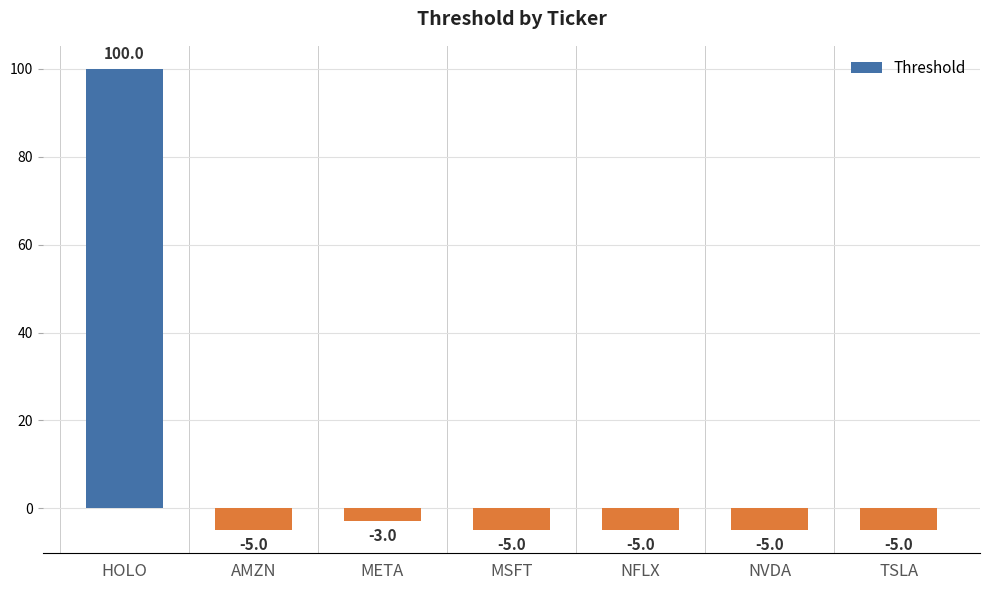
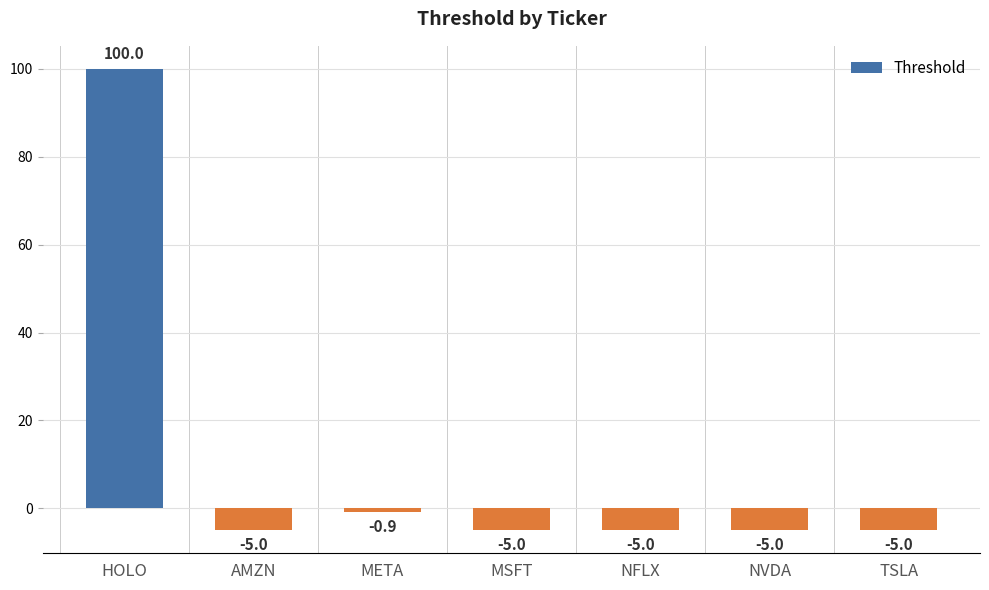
  {
    "HOLO": 100.0,
    "AMZN": -5.0,
-   "META": -3.0,
+   "META": -0.9,
    "MSFT": -5.0,
    "NFLX": -5.0,
    "NVDA": -5.0,
    "TSLA": -5.0
  }
